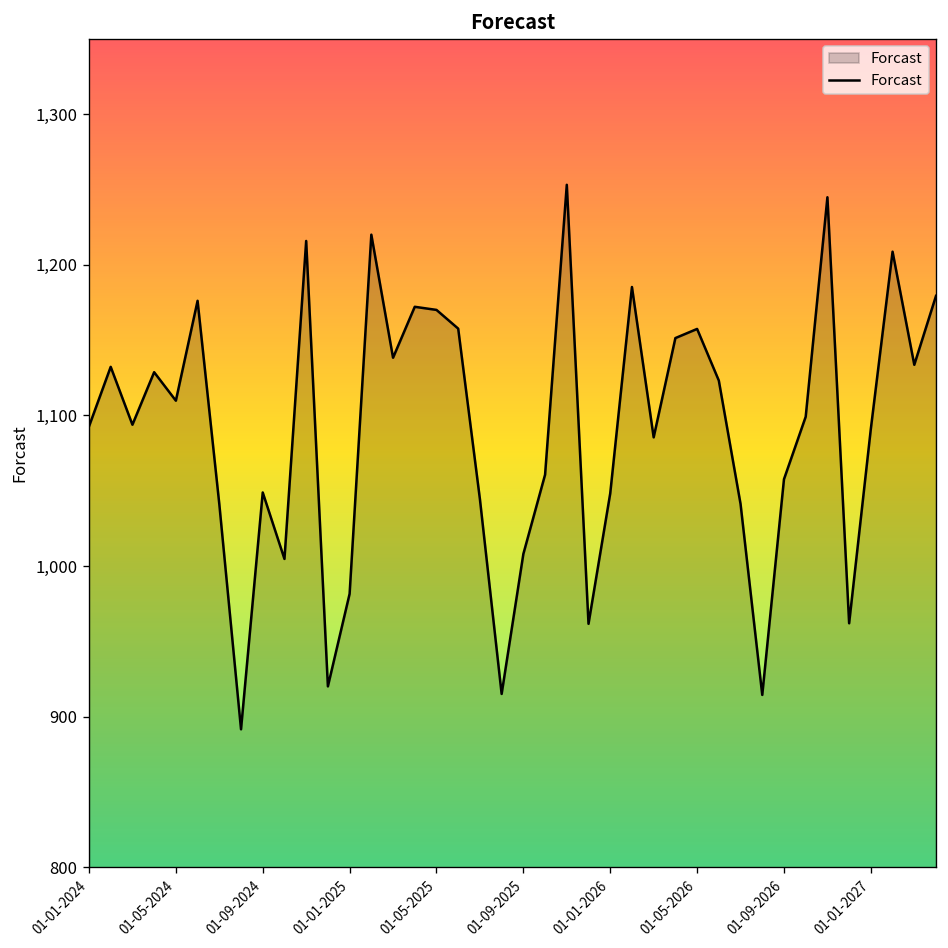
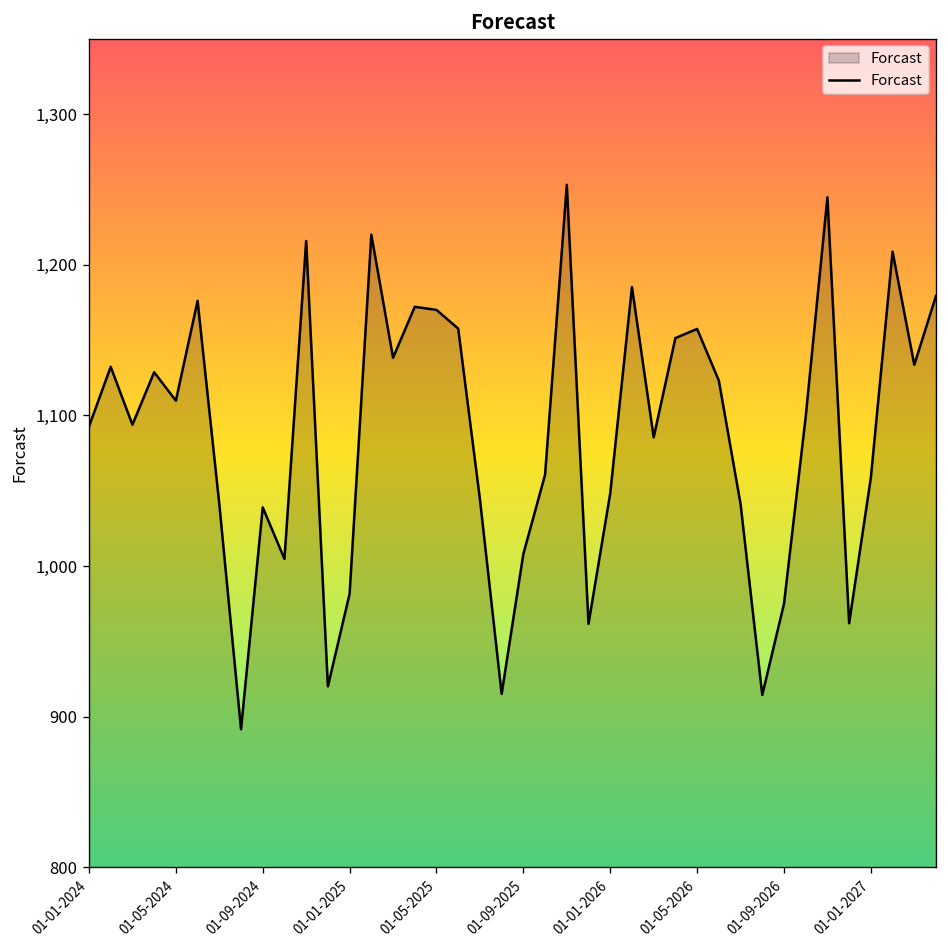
  {
    "01-01-2024": "1,093",
    "01-05-2024": "1,110",
-   "01-09-2024": "1,049",
+   "01-09-2024": "1,039",
    "01-01-2025": "982",
    "01-05-2025": "1,170",
    "01-09-2025": "1,008",
    "01-01-2026": "1,048",
    "01-05-2026": "1,157",
-   "01-09-2026": "1,058",
-   "01-01-2027": "1,091"
+   "01-09-2026": "975",
+   "01-01-2027": "1,059"
  }
